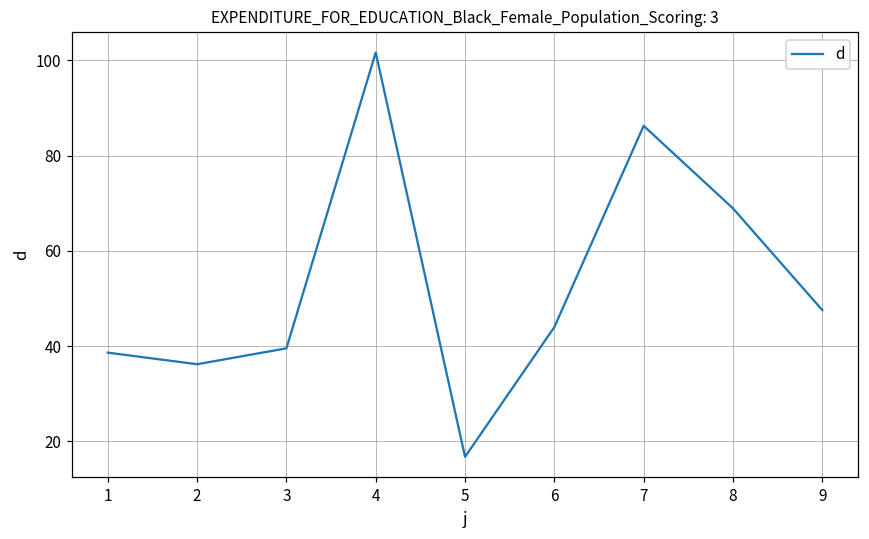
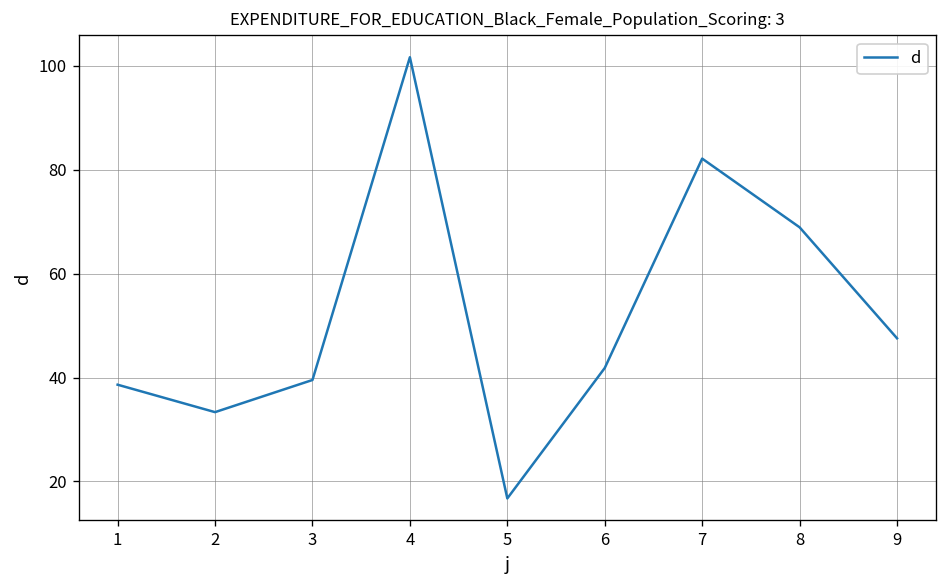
  {
    "1": 39,
-   "2": 36,
+   "2": 33,
    "3": 40,
    "4": 102,
    "5": 17,
-   "6": 44,
-   "7": 86,
+   "6": 42,
+   "7": 82,
    "8": 69,
    "9": 48
  }
